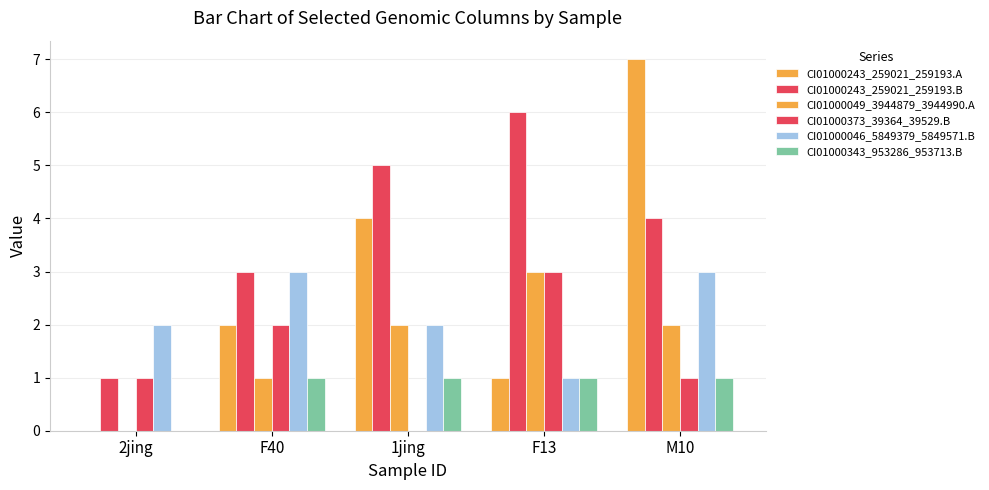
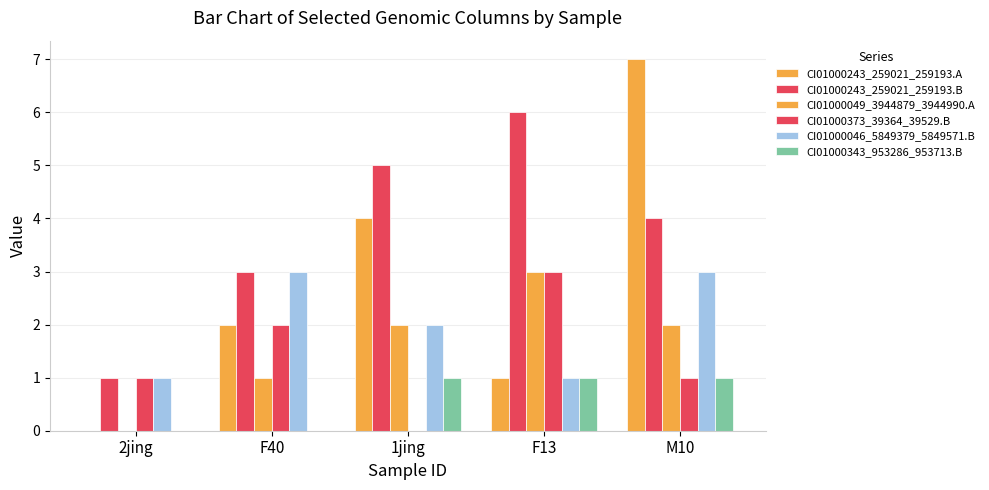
  {
    "CI01000046_5849379_5849571.B": {
-     "2jing": 2,
+     "2jing": 1,
      "F40": 3,
      "1jing": 2,
      "F13": 1,
      "M10": 3
    },
    "CI01000343_953286_953713.B": {
      "2jing": 0,
-     "F40": 1,
+     "F40": 0,
      "1jing": 1,
      "F13": 1,
      "M10": 1
    }
  }
